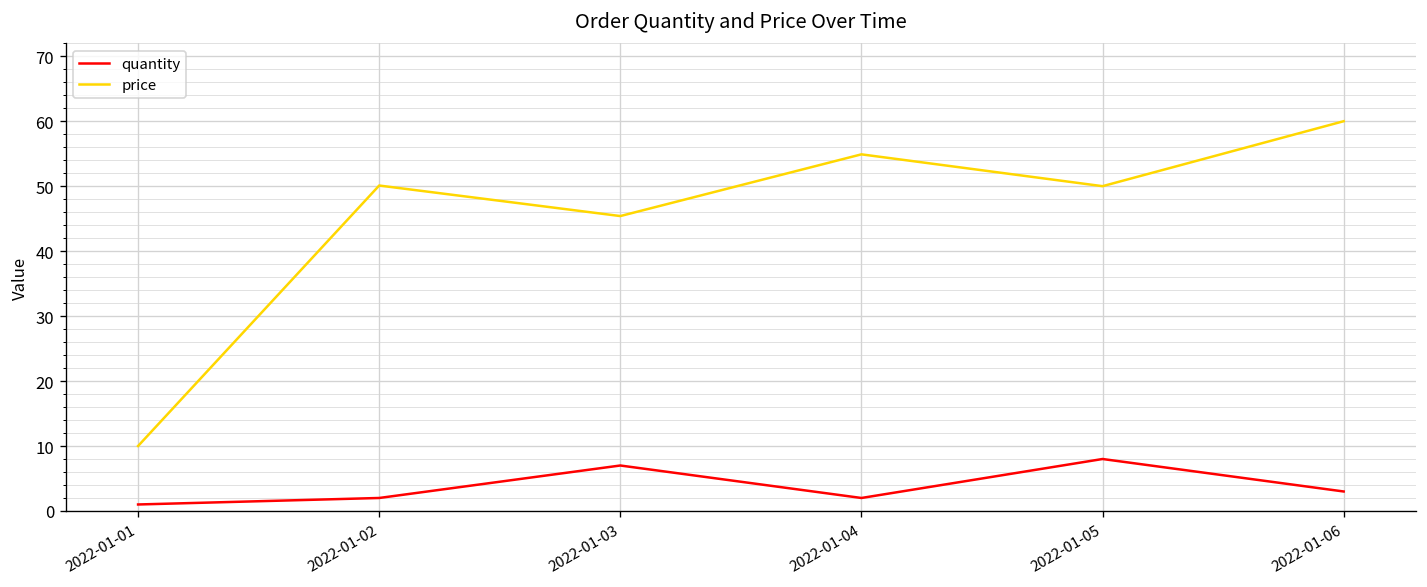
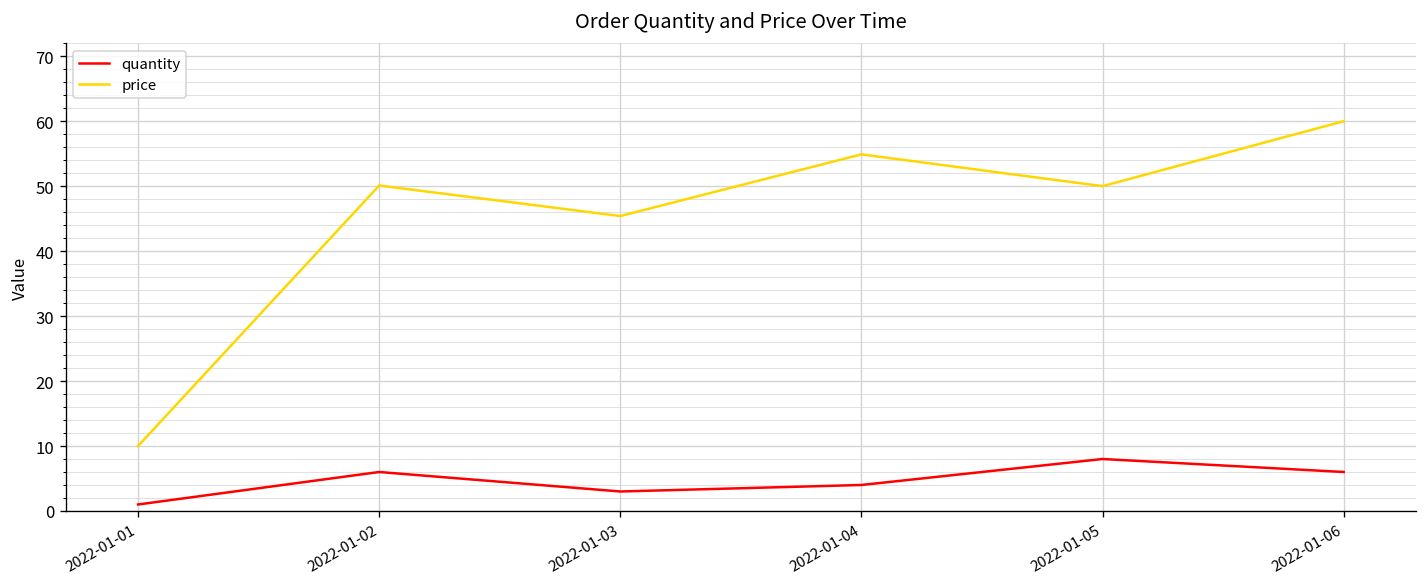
  {
    "quantity": {
      "2022-01-01": 1,
-     "2022-01-02": 2,
-     "2022-01-03": 7,
-     "2022-01-04": 2,
+     "2022-01-02": 6,
+     "2022-01-03": 3,
+     "2022-01-04": 4,
      "2022-01-05": 8,
-     "2022-01-06": 3
+     "2022-01-06": 6
    },
    "price": {
      "2022-01-01": 10,
      "2022-01-02": 50,
      "2022-01-03": 45,
      "2022-01-04": 55,
      "2022-01-05": 50,
      "2022-01-06": 60
    }
  }
